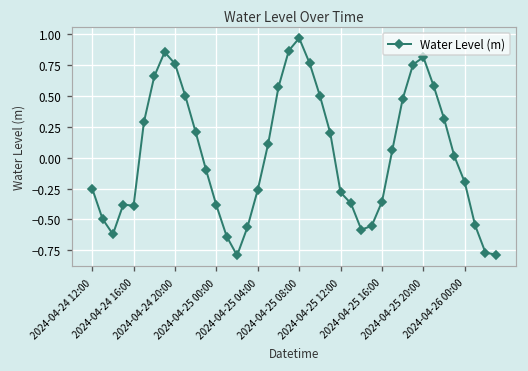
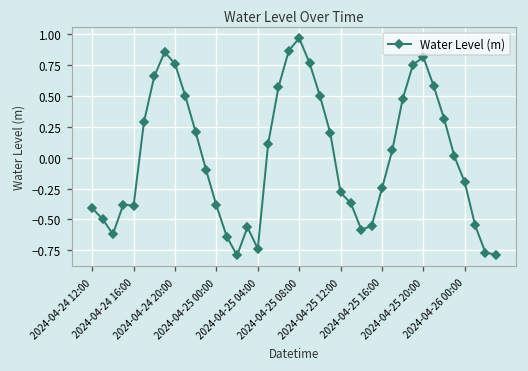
  {
-   "2024-04-24 12:00": -0.25,
+   "2024-04-24 12:00": -0.41,
    "2024-04-24 16:00": -0.39,
    "2024-04-24 20:00": 0.76,
    "2024-04-25 00:00": -0.39,
-   "2024-04-25 04:00": -0.26,
+   "2024-04-25 04:00": -0.74,
    "2024-04-25 08:00": 0.97,
    "2024-04-25 12:00": -0.28,
-   "2024-04-25 16:00": -0.36,
+   "2024-04-25 16:00": -0.25,
    "2024-04-25 20:00": 0.82,
    "2024-04-26 00:00": -0.20
  }
